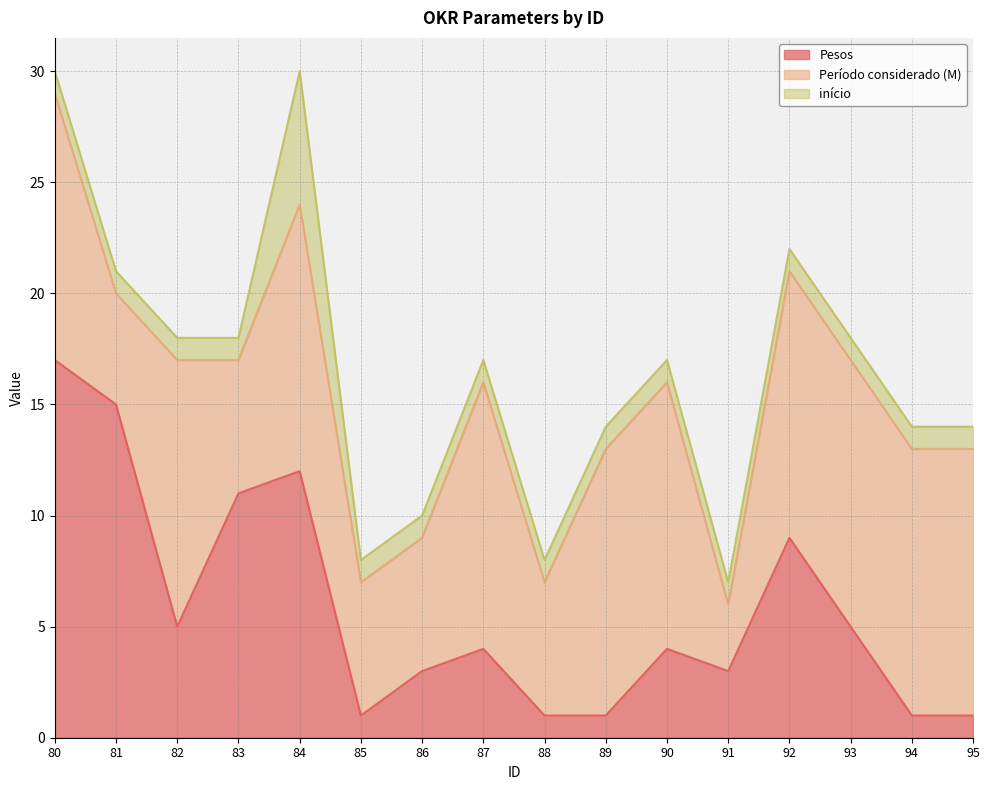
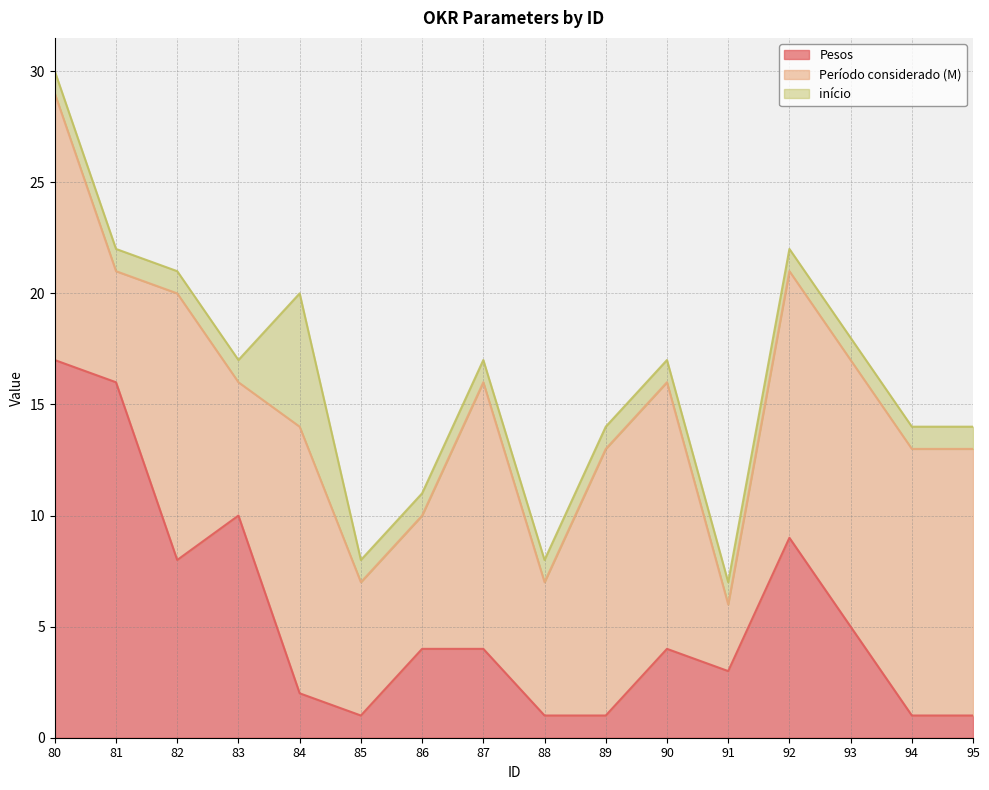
  {
    "Pesos": {
      "80": 17,
-     "81": 15,
-     "82": 5,
-     "83": 11,
-     "84": 12,
+     "81": 16,
+     "82": 8,
+     "83": 10,
+     "84": 2,
      "85": 1,
-     "86": 3,
+     "86": 4,
      "87": 4,
      "88": 1,
      "89": 1,
      "90": 4,
      "91": 3,
      "92": 9,
      "93": 5,
      "94": 1,
      "95": 1
    }
  }
